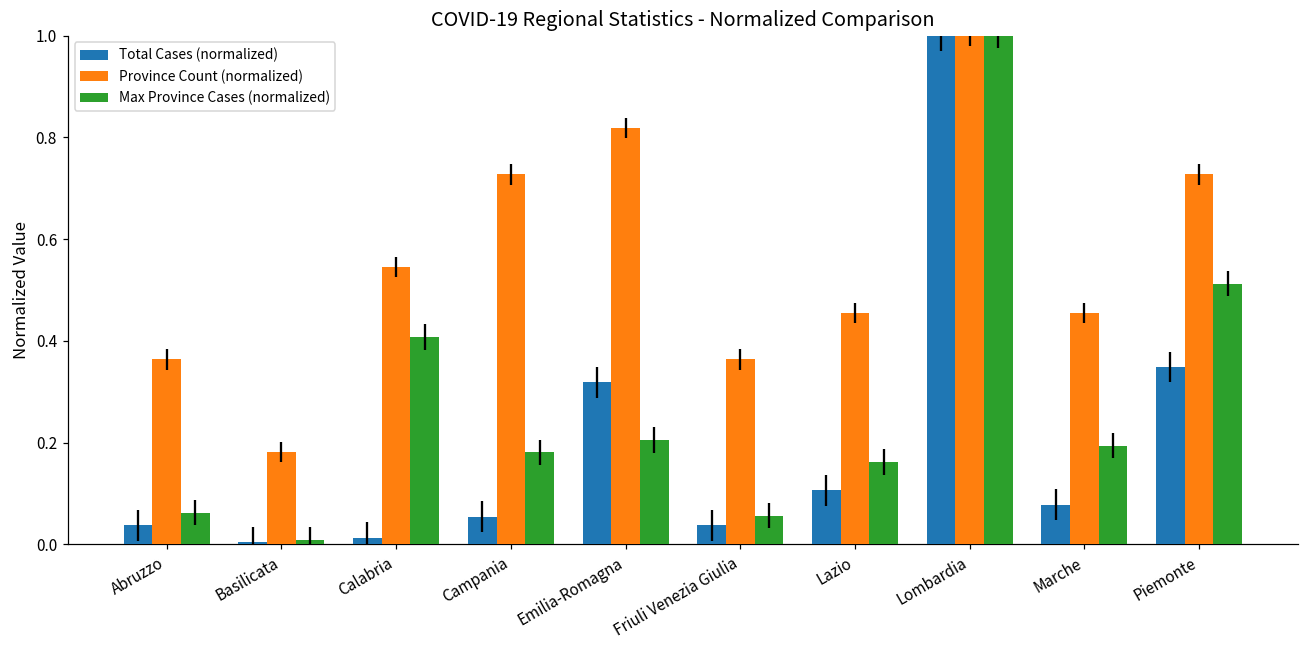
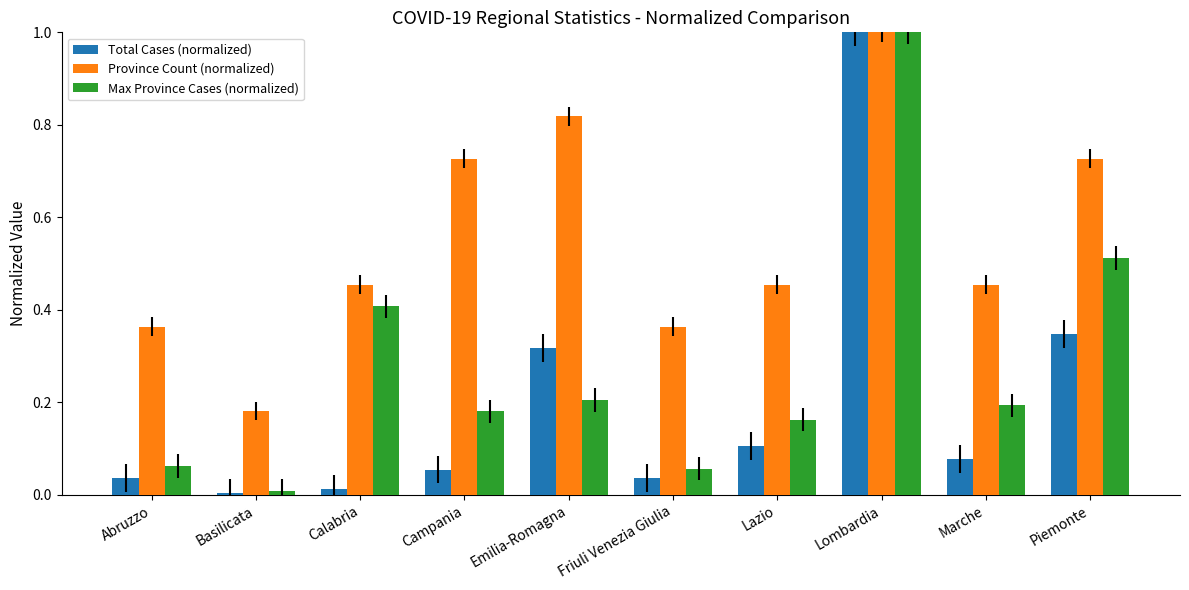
  {
    "Total Cases (normalized)": {
      "Abruzzo": 0.04,
      "Calabria": 0.01,
      "Campania": 0.05,
      "Emilia-Romagna": 0.32,
      "Friuli Venezia Giulia": 0.04,
      "Lazio": 0.11,
      "Lombardia": 1.00,
      "Marche": 0.08,
      "Piemonte": 0.35
    },
    "Province Count (normalized)": {
      "Abruzzo": 0.36,
      "Basilicata": 0.18,
-     "Calabria": 0.55,
+     "Calabria": 0.45,
      "Campania": 0.73,
      "Emilia-Romagna": 0.82,
      "Friuli Venezia Giulia": 0.36,
      "Lazio": 0.45,
      "Lombardia": 1.00,
      "Marche": 0.45,
      "Piemonte": 0.73
    },
    "Max Province Cases (normalized)": {
      "Abruzzo": 0.06,
      "Basilicata": 0.01,
      "Calabria": 0.41,
      "Campania": 0.18,
      "Emilia-Romagna": 0.21,
      "Friuli Venezia Giulia": 0.06,
      "Lazio": 0.16,
      "Lombardia": 1.00,
      "Marche": 0.19,
      "Piemonte": 0.51
    }
  }
